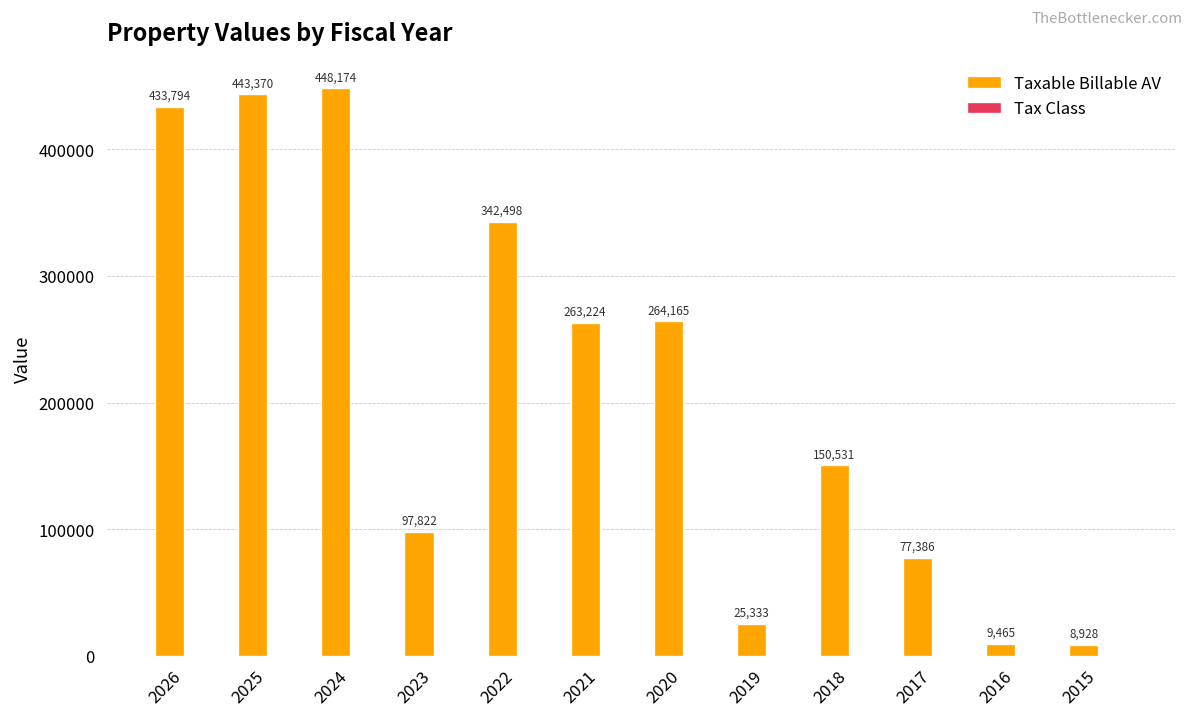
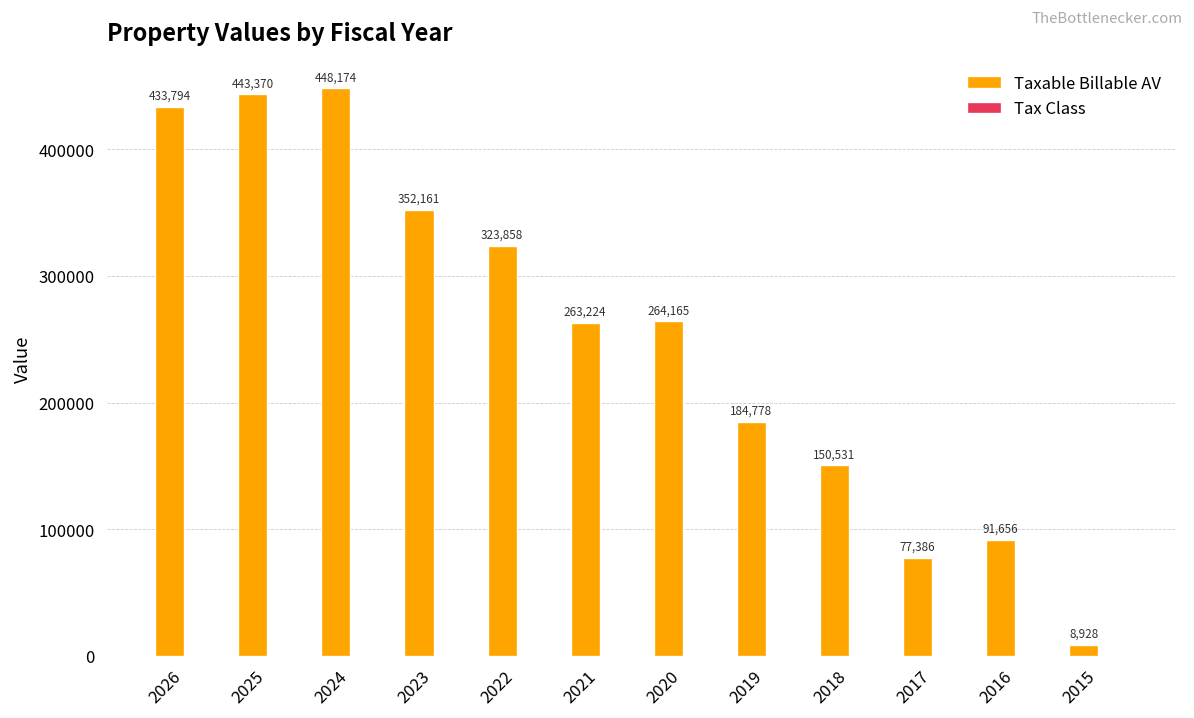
  {
    "Taxable Billable AV": {
      "2026": "433,794",
      "2025": "443,370",
      "2024": "448,174",
-     "2023": "97,822",
-     "2022": "342,498",
+     "2023": "352,161",
+     "2022": "323,858",
      "2021": "263,224",
      "2020": "264,165",
-     "2019": "25,333",
+     "2019": "184,778",
      "2018": "150,531",
      "2017": "77,386",
-     "2016": "9,465",
+     "2016": "91,656",
      "2015": "8,928"
    }
  }
